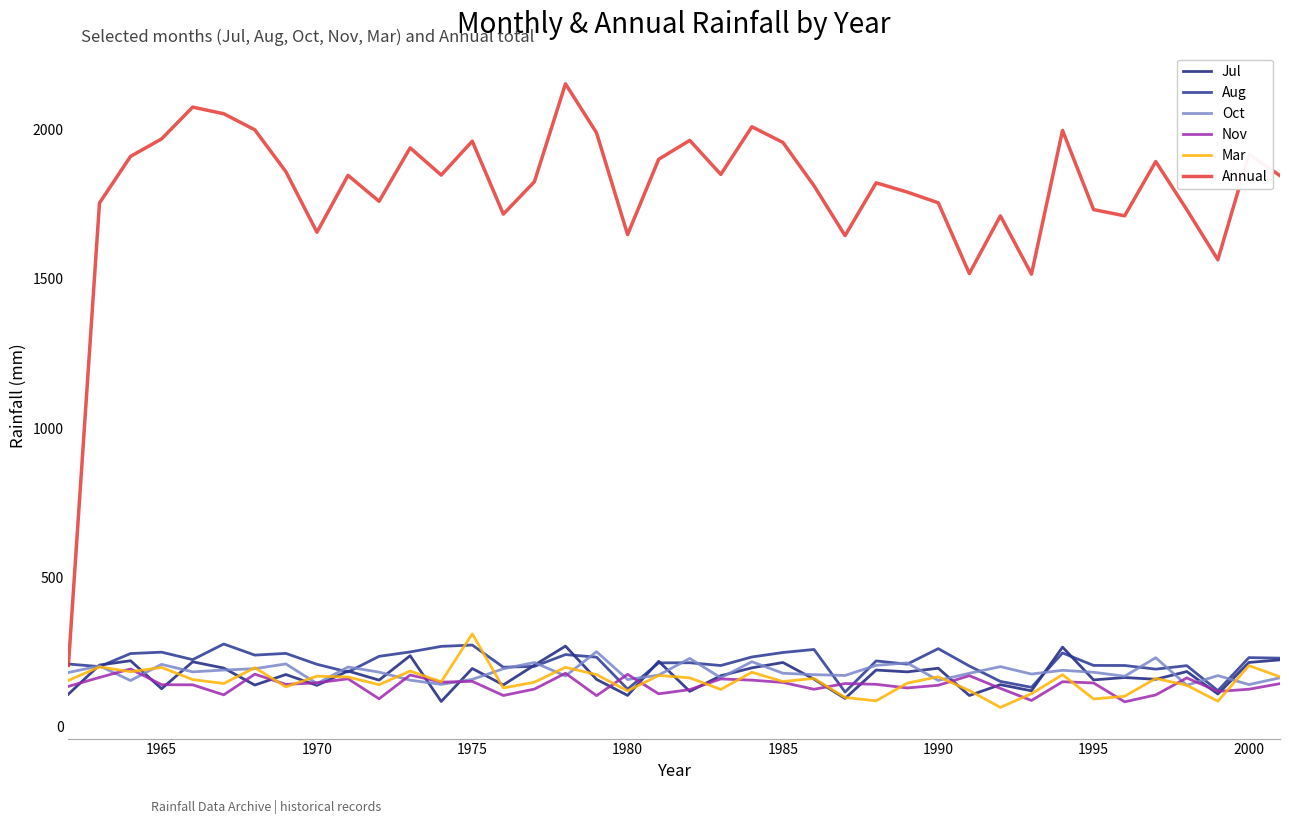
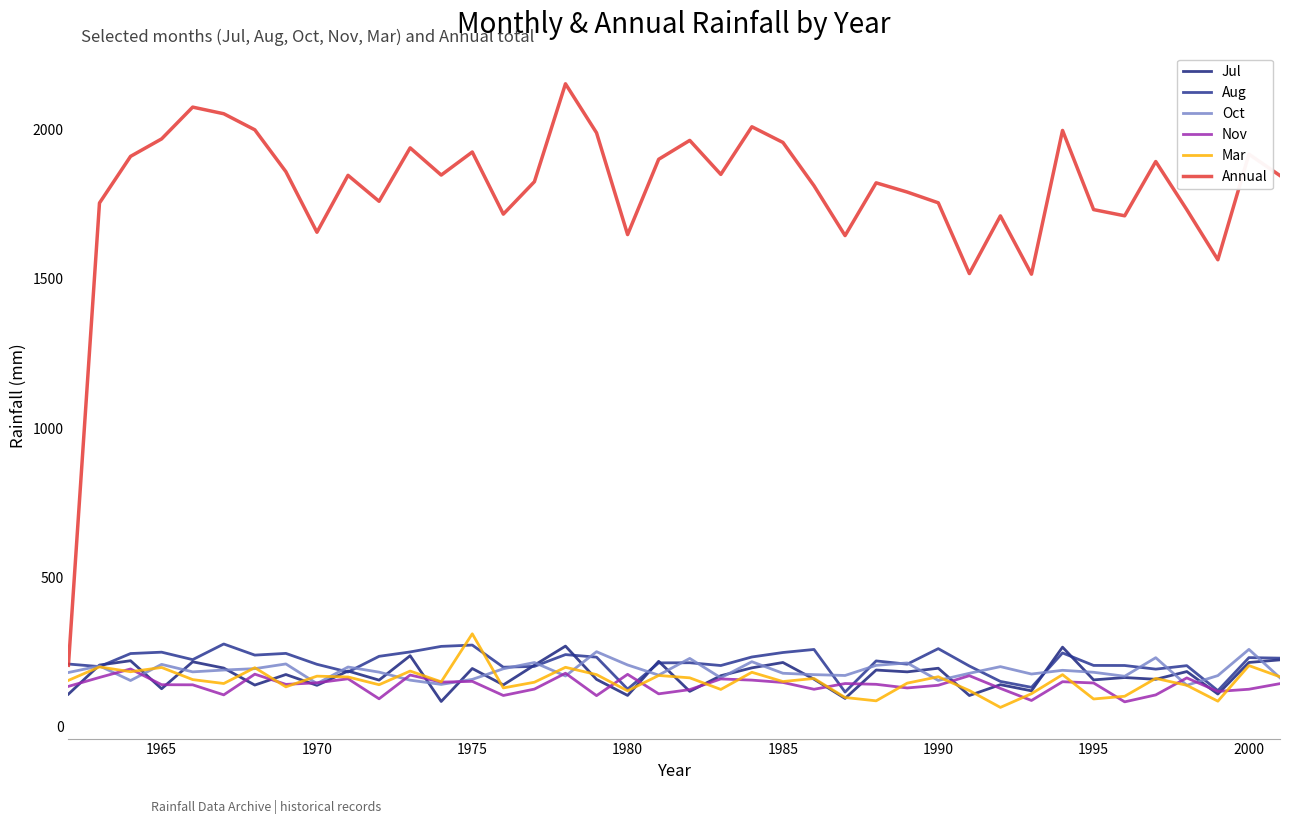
  {
    "Oct": {
      "1965": 210,
-     "1980": 160,
+     "1980": 210,
      "1985": 180,
      "1990": 160,
      "1995": 180,
-     "2000": 140
+     "2000": 260
    },
    "Nov": {
      "1965": 140,
      "1980": 180,
      "1990": 140,
      "1995": 150,
      "2000": 130
    },
    "Mar": {
      "1965": 200,
      "1970": 170,
      "1975": 310,
      "1990": 170,
      "1995": 90,
      "2000": 200
    },
    "Annual": {
      "1965": 1970,
      "1970": 1660,
-     "1975": 1960,
+     "1975": 1920,
      "1980": 1650,
      "1985": 1960,
      "1990": 1750,
      "1995": 1730
    }
  }
